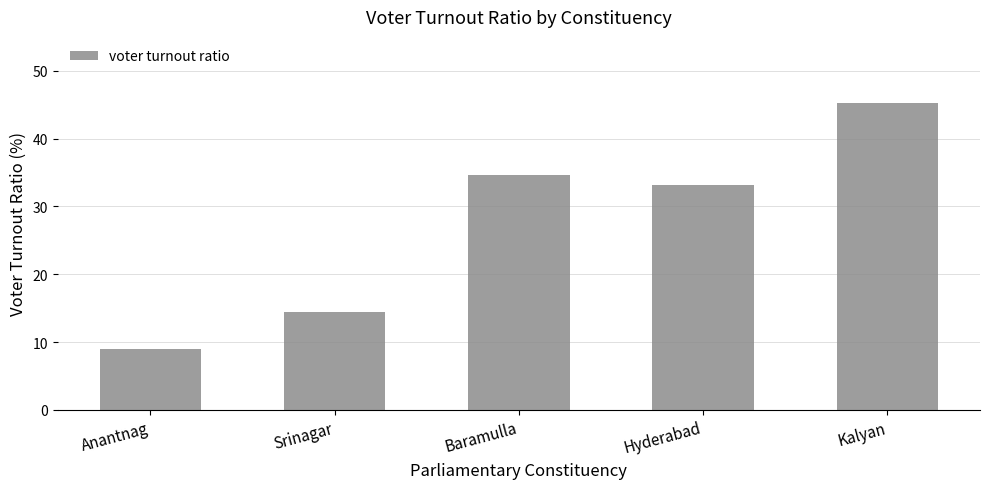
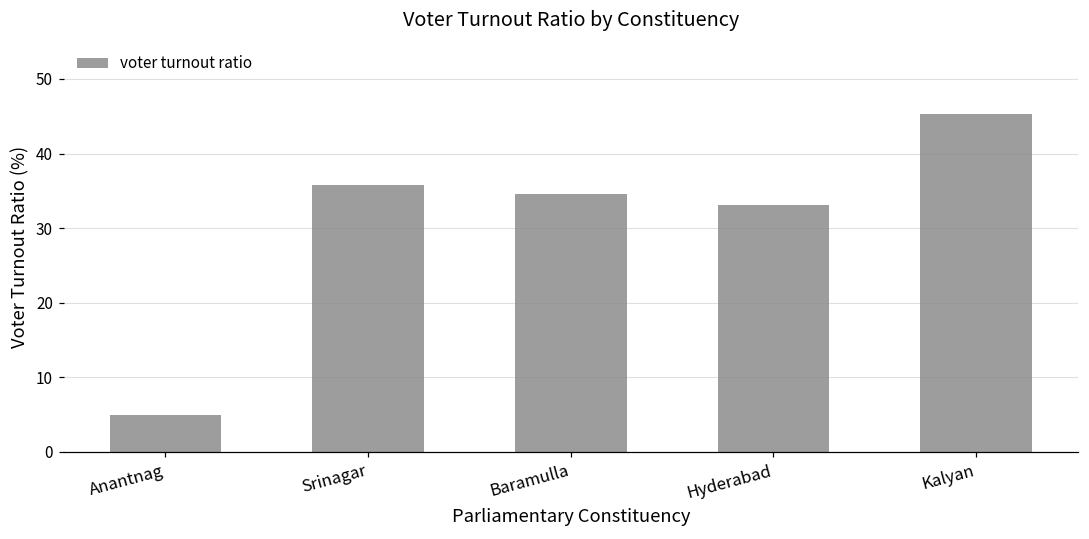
  {
-   "Anantnag": 9,
-   "Srinagar": 14,
+   "Anantnag": 5,
+   "Srinagar": 36,
    "Baramulla": 35,
    "Hyderabad": 33,
    "Kalyan": 45
  }
